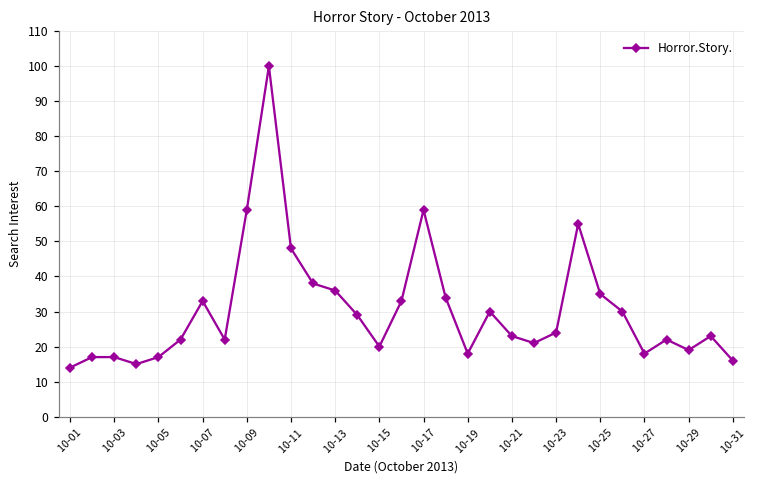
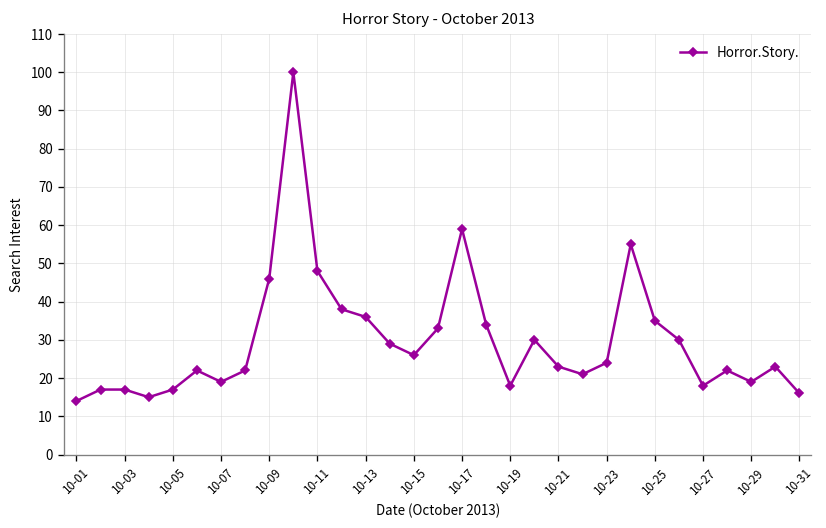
  {
    "10-01": 14,
    "10-03": 17,
    "10-05": 17,
-   "10-07": 33,
-   "10-09": 59,
+   "10-07": 19,
+   "10-09": 46,
    "10-11": 48,
    "10-13": 36,
-   "10-15": 20,
+   "10-15": 26,
    "10-17": 59,
    "10-19": 18,
    "10-21": 23,
    "10-23": 24,
    "10-25": 35,
    "10-27": 18,
    "10-29": 19,
    "10-31": 16
  }
